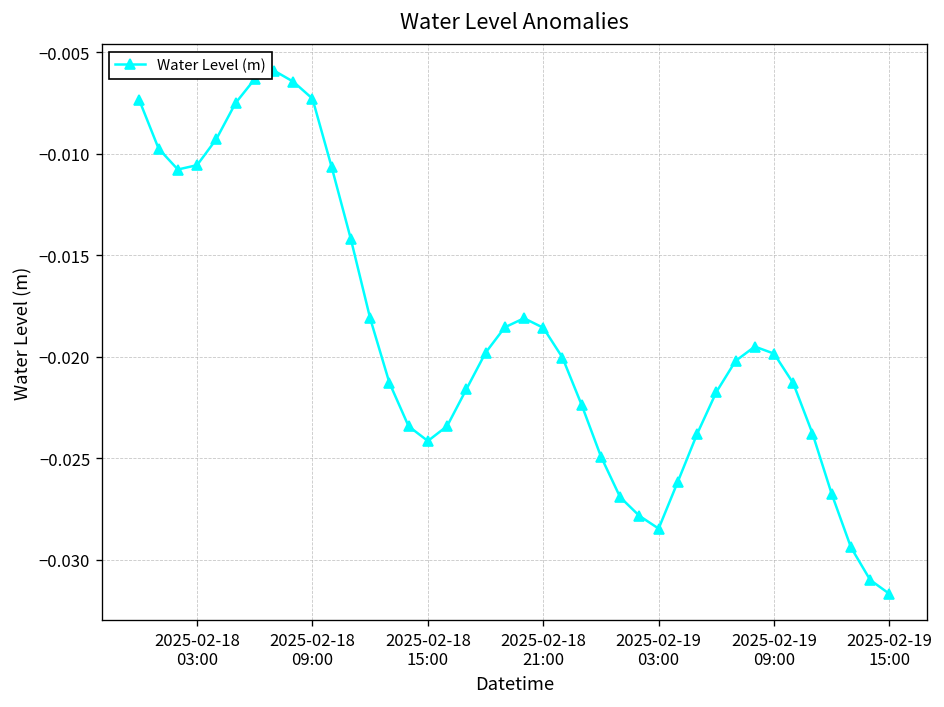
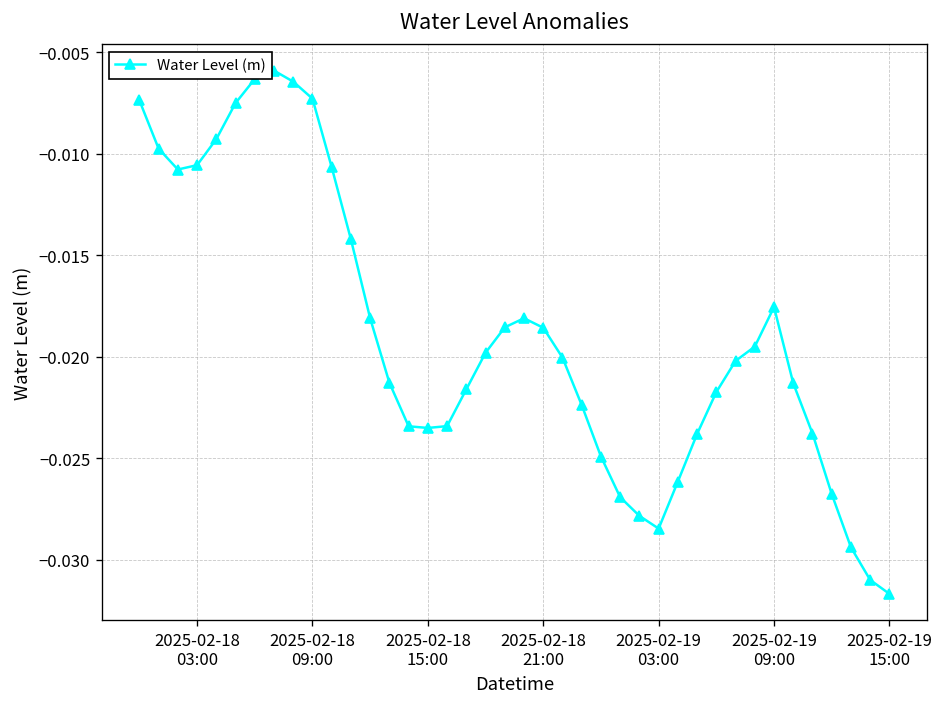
  {
    "2025-02-18 03:00": -0.0106,
    "2025-02-18 09:00": -0.0073,
-   "2025-02-18 15:00": -0.0242,
+   "2025-02-18 15:00": -0.0235,
    "2025-02-18 21:00": -0.0186,
    "2025-02-19 03:00": -0.0285,
-   "2025-02-19 09:00": -0.0199,
+   "2025-02-19 09:00": -0.0176,
    "2025-02-19 15:00": -0.0317
  }
